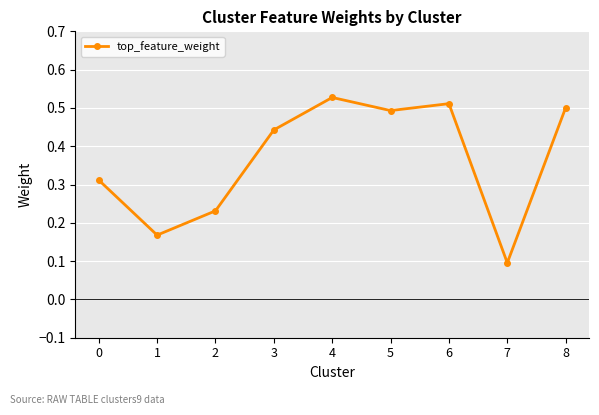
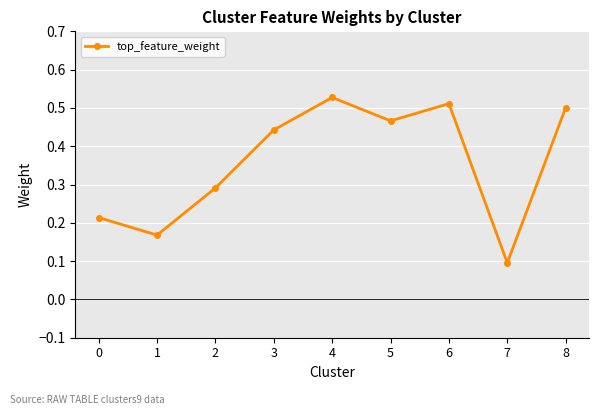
  {
-   "0": 0.31,
+   "0": 0.21,
    "1": 0.17,
-   "2": 0.23,
+   "2": 0.29,
    "3": 0.44,
    "4": 0.53,
-   "5": 0.49,
+   "5": 0.47,
    "6": 0.51,
    "7": 0.10,
    "8": 0.50
  }
